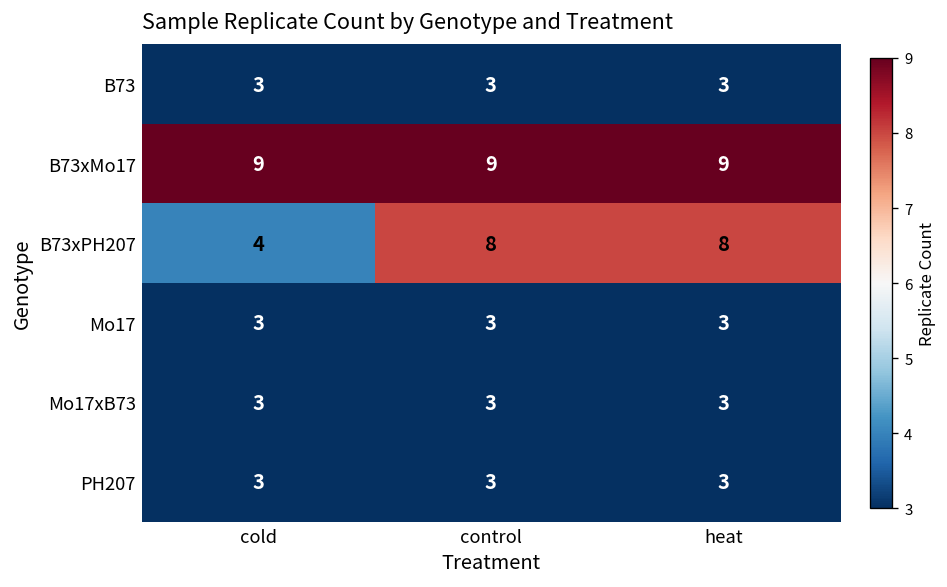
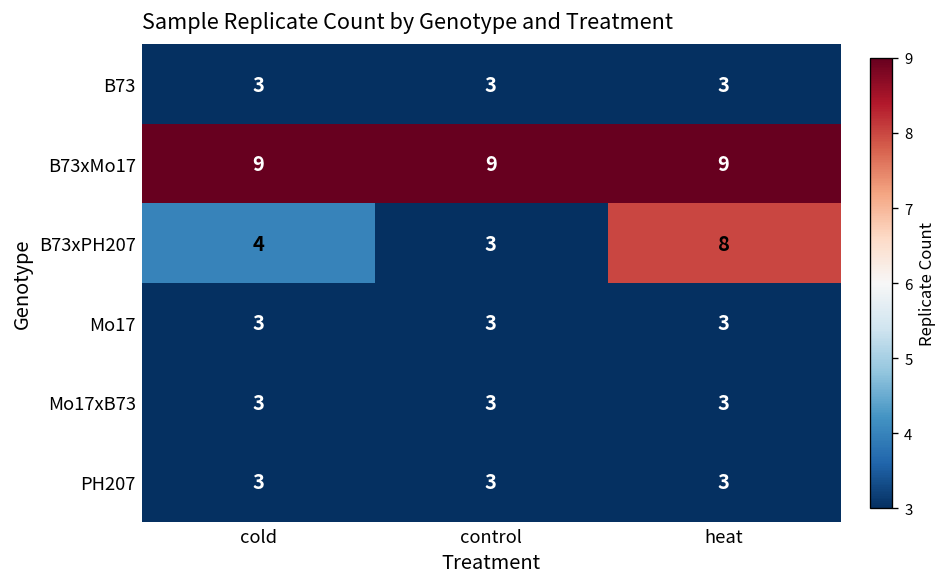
  {
    "B73": {
      "cold": 3,
      "control": 3,
      "heat": 3
    },
    "B73xMo17": {
      "cold": 9,
      "control": 9,
      "heat": 9
    },
    "B73xPH207": {
      "cold": 4,
-     "control": 8,
+     "control": 3,
      "heat": 8
    },
    "Mo17": {
      "cold": 3,
      "control": 3,
      "heat": 3
    },
    "Mo17xB73": {
      "cold": 3,
      "control": 3,
      "heat": 3
    },
    "PH207": {
      "cold": 3,
      "control": 3,
      "heat": 3
    }
  }
